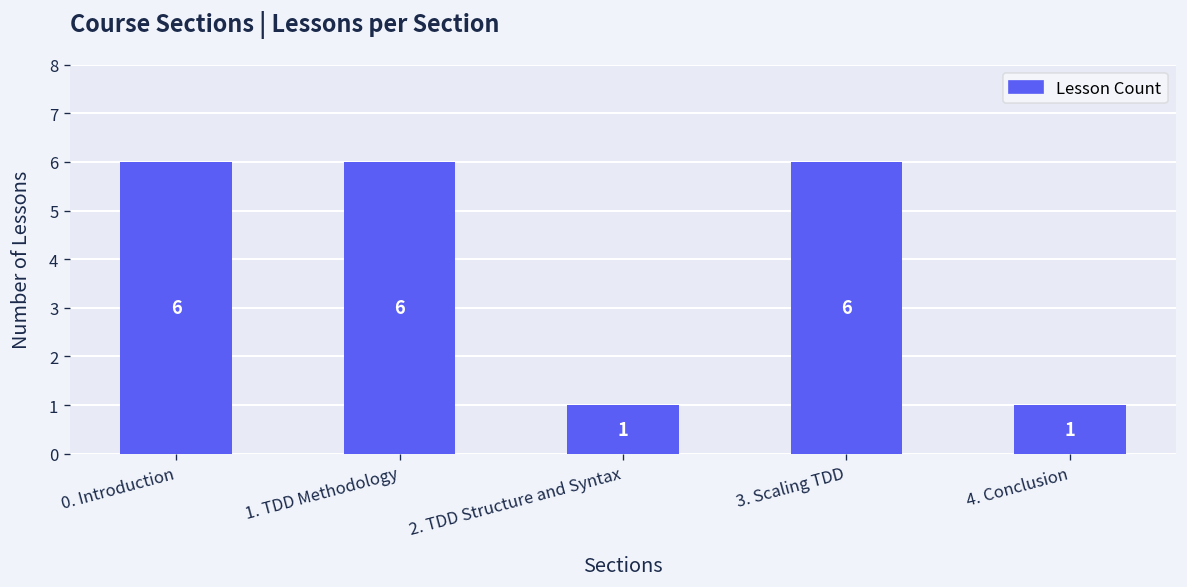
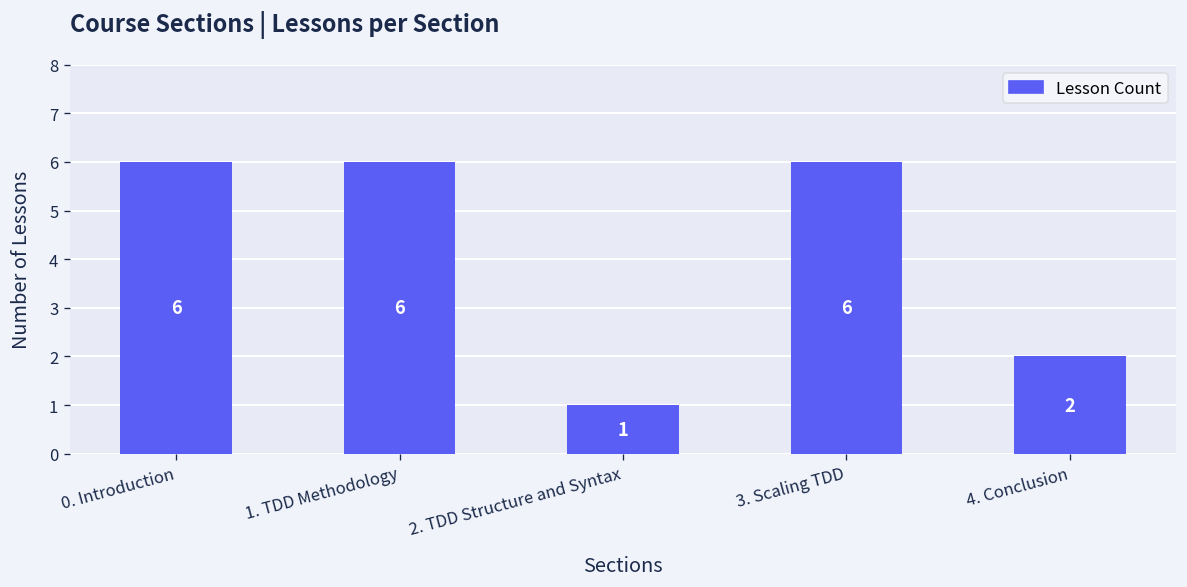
  {
    "0. Introduction": 6,
    "1. TDD Methodology": 6,
    "2. TDD Structure and Syntax": 1,
    "3. Scaling TDD": 6,
-   "4. Conclusion": 1
+   "4. Conclusion": 2
  }
